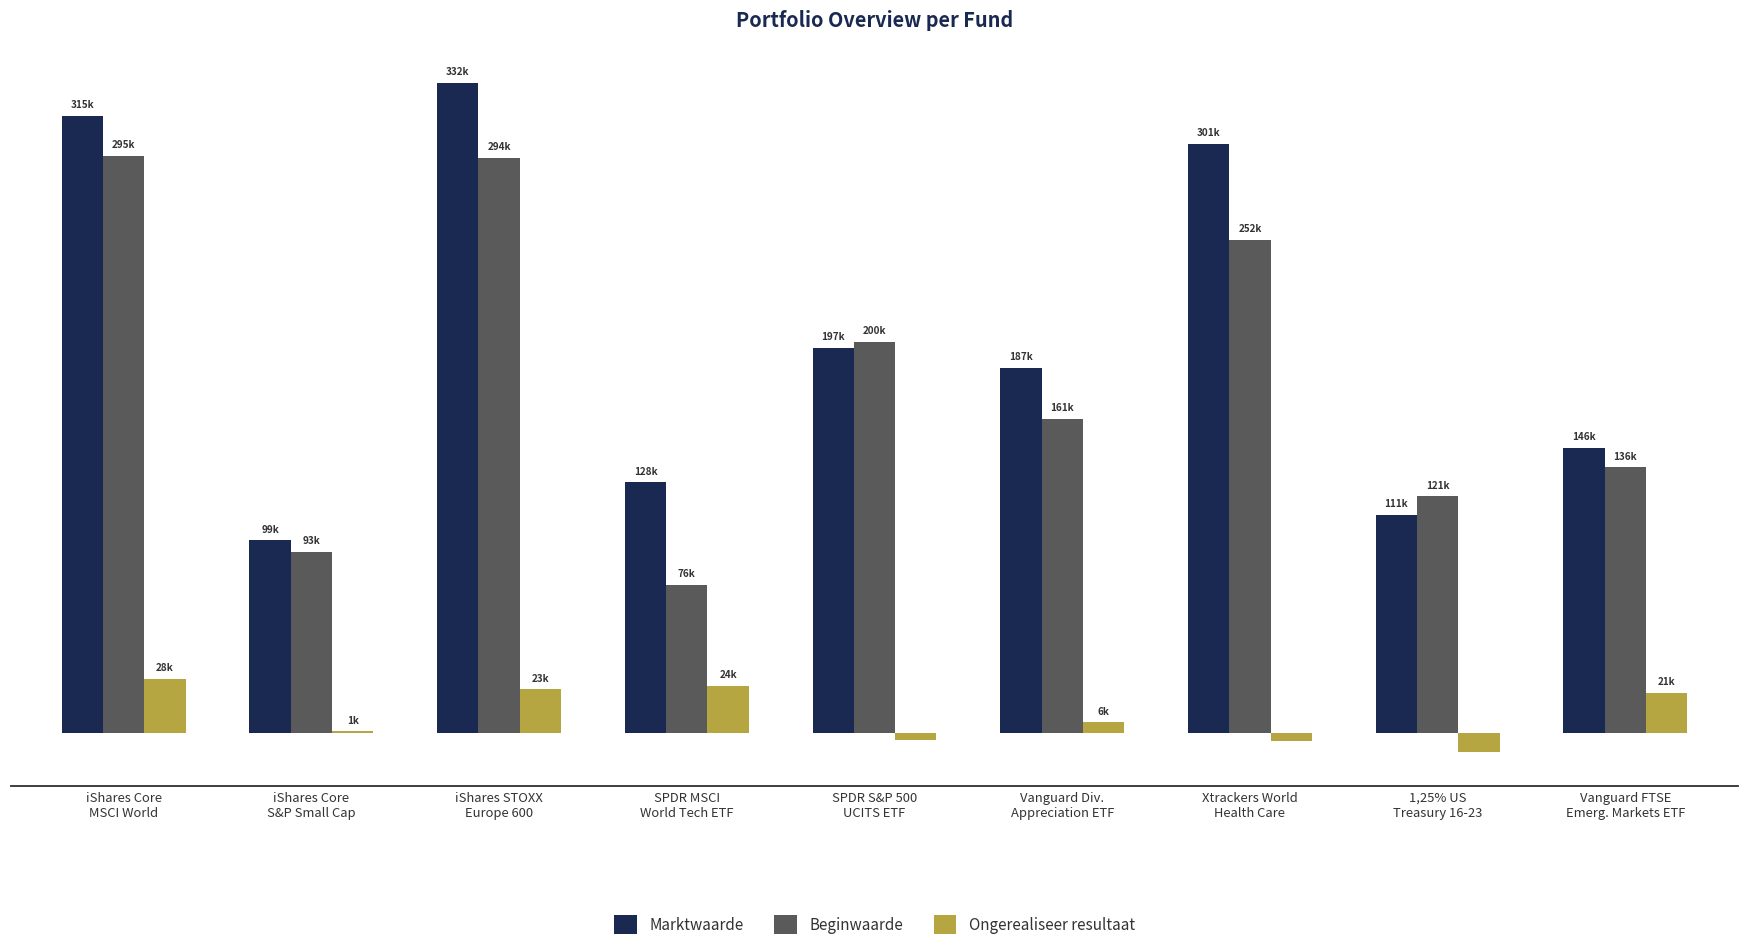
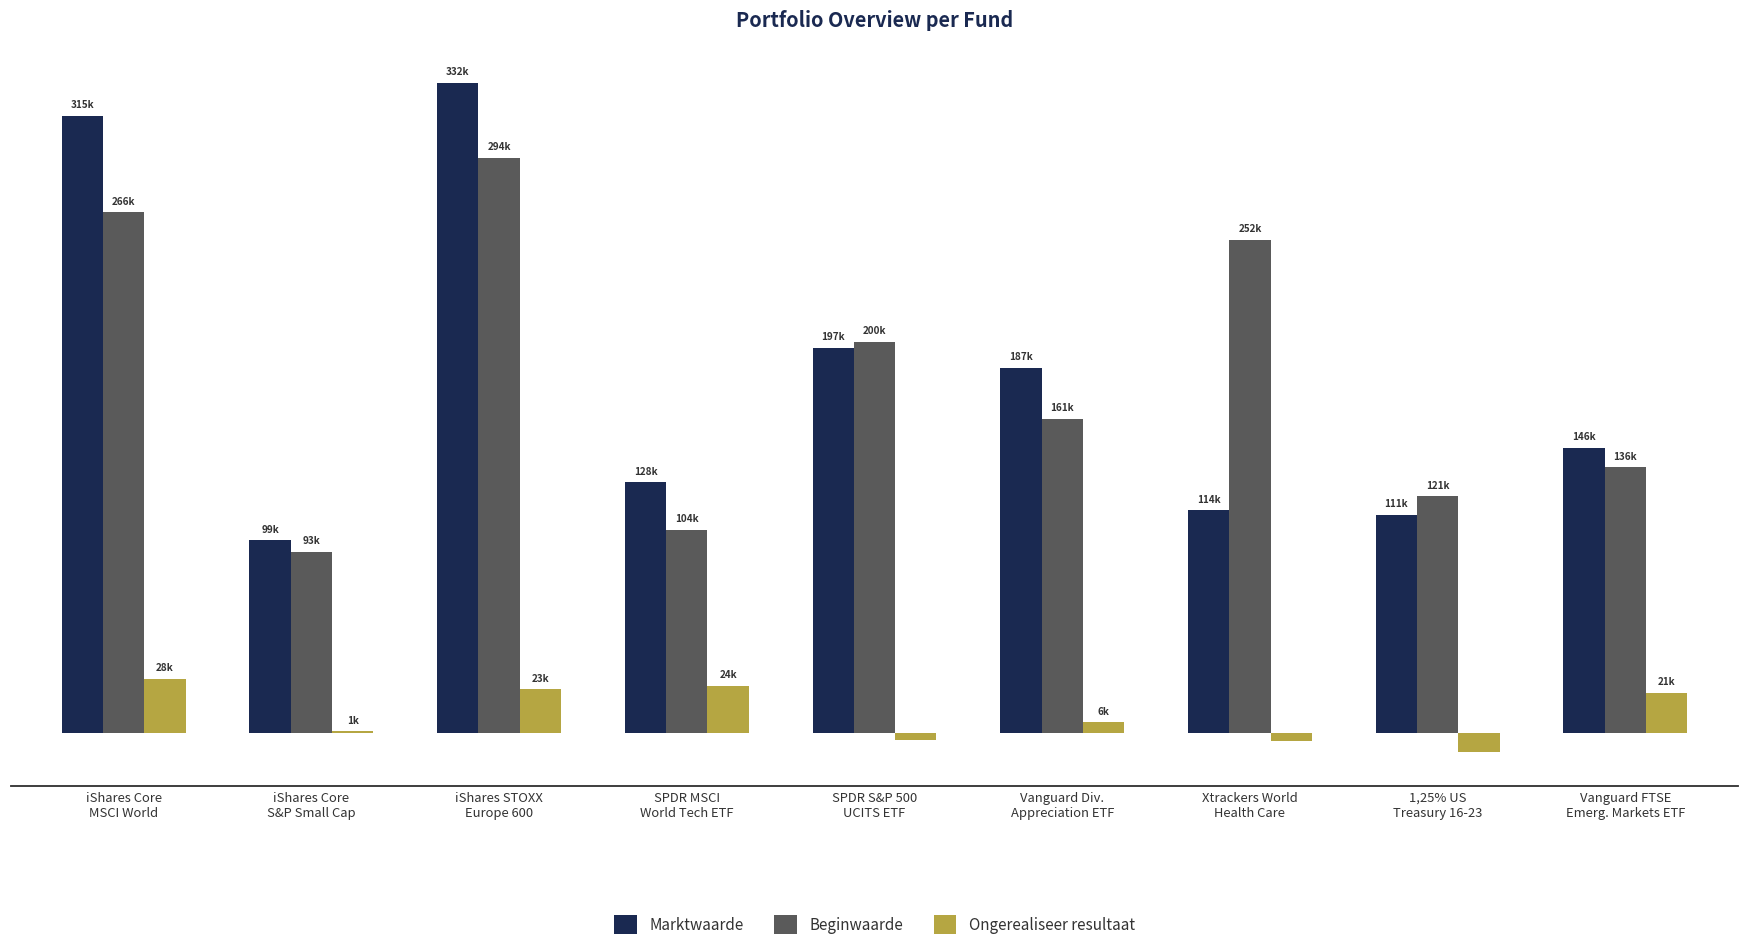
  {
    "Marktwaarde": {
      "iShares Core MSCI World": "315k",
      "iShares Core S&P Small Cap": "99k",
      "iShares STOXX Europe 600": "332k",
      "SPDR MSCI World Tech ETF": "128k",
      "SPDR S&P 500 UCITS ETF": "197k",
      "Vanguard Div. Appreciation ETF": "187k",
-     "Xtrackers World Health Care": "301k",
+     "Xtrackers World Health Care": "114k",
      "1,25% US Treasury 16-23": "111k",
      "Vanguard FTSE Emerg. Markets ETF": "146k"
    },
    "Beginwaarde": {
-     "iShares Core MSCI World": "295k",
+     "iShares Core MSCI World": "266k",
      "iShares Core S&P Small Cap": "93k",
      "iShares STOXX Europe 600": "294k",
-     "SPDR MSCI World Tech ETF": "76k",
+     "SPDR MSCI World Tech ETF": "104k",
      "SPDR S&P 500 UCITS ETF": "200k",
      "Vanguard Div. Appreciation ETF": "161k",
      "Xtrackers World Health Care": "252k",
      "1,25% US Treasury 16-23": "121k",
      "Vanguard FTSE Emerg. Markets ETF": "136k"
    },
    "Ongerealiseer resultaat": {
      "iShares Core MSCI World": "28k",
      "iShares Core S&P Small Cap": "1k",
      "iShares STOXX Europe 600": "23k",
      "SPDR MSCI World Tech ETF": "24k",
      "Vanguard Div. Appreciation ETF": "6k",
      "Vanguard FTSE Emerg. Markets ETF": "21k"
    }
  }
